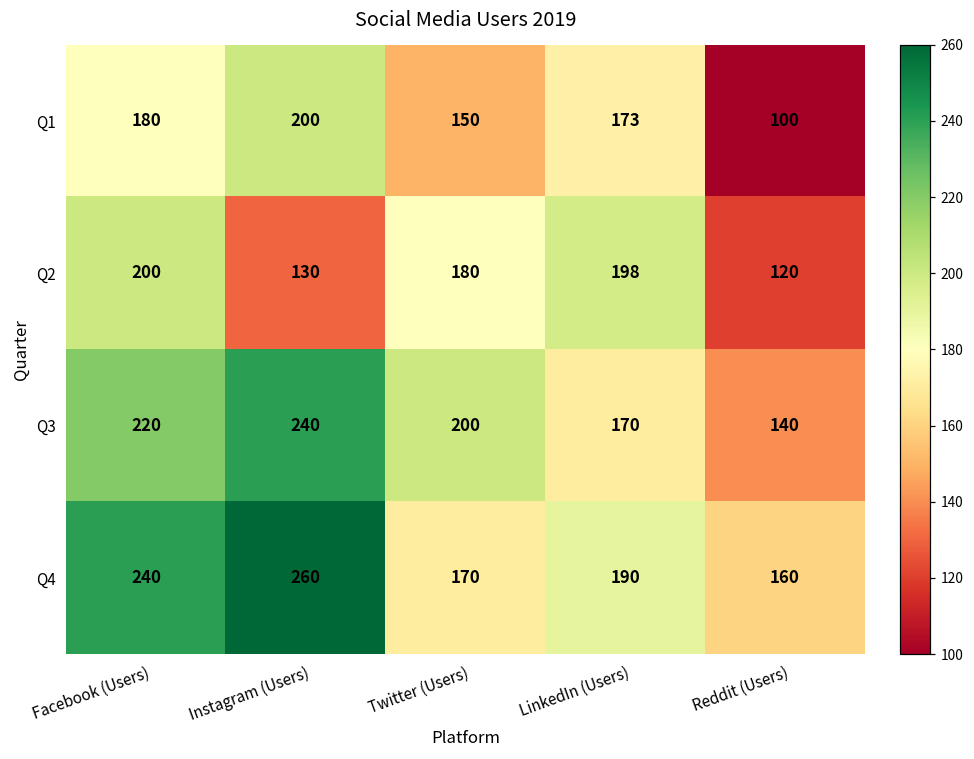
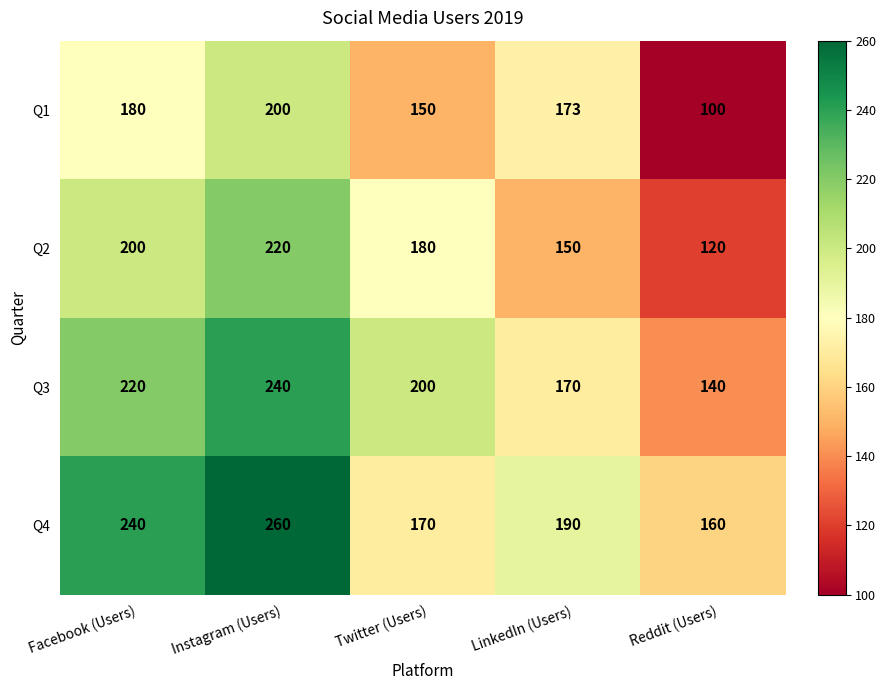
  {
    "Q1": {
      "Facebook (Users)": 180,
      "Instagram (Users)": 200,
      "Twitter (Users)": 150,
      "LinkedIn (Users)": 173,
      "Reddit (Users)": 100
    },
    "Q2": {
      "Facebook (Users)": 200,
-     "Instagram (Users)": 130,
+     "Instagram (Users)": 220,
      "Twitter (Users)": 180,
-     "LinkedIn (Users)": 198,
+     "LinkedIn (Users)": 150,
      "Reddit (Users)": 120
    },
    "Q3": {
      "Facebook (Users)": 220,
      "Instagram (Users)": 240,
      "Twitter (Users)": 200,
      "LinkedIn (Users)": 170,
      "Reddit (Users)": 140
    },
    "Q4": {
      "Facebook (Users)": 240,
      "Instagram (Users)": 260,
      "Twitter (Users)": 170,
      "LinkedIn (Users)": 190,
      "Reddit (Users)": 160
    }
  }
